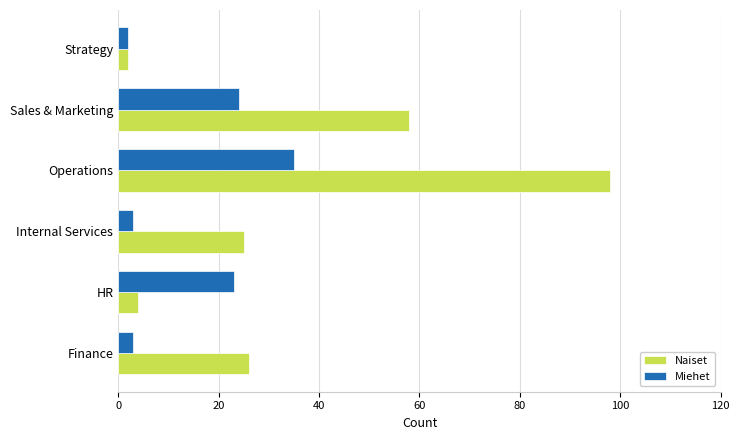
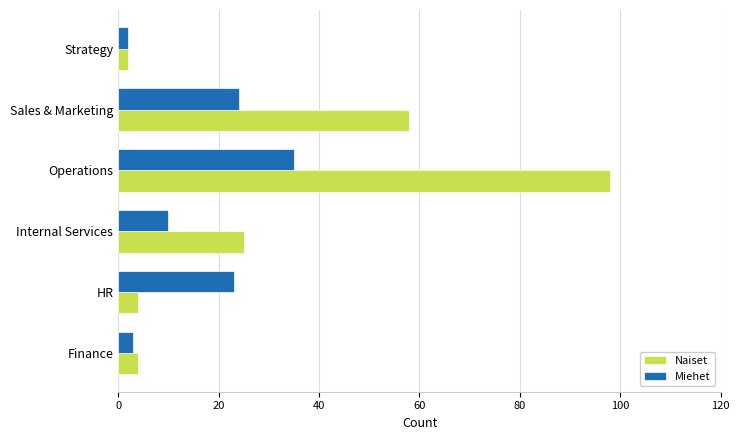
  {
    "Naiset": {
      "Strategy": 2,
      "Sales & Marketing": 58,
      "Operations": 98,
      "Internal Services": 25,
      "HR": 4,
-     "Finance": 26
+     "Finance": 4
    },
    "Miehet": {
      "Strategy": 2,
      "Sales & Marketing": 24,
      "Operations": 35,
-     "Internal Services": 3,
+     "Internal Services": 10,
      "HR": 23,
      "Finance": 3
    }
  }
